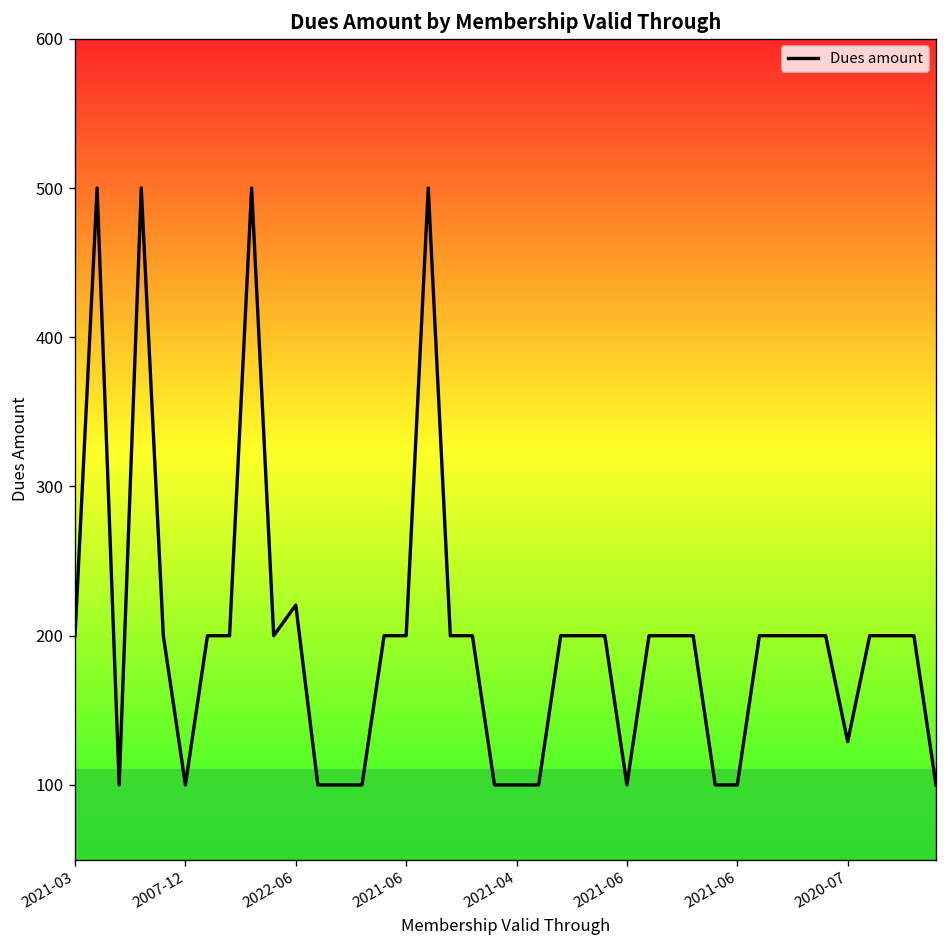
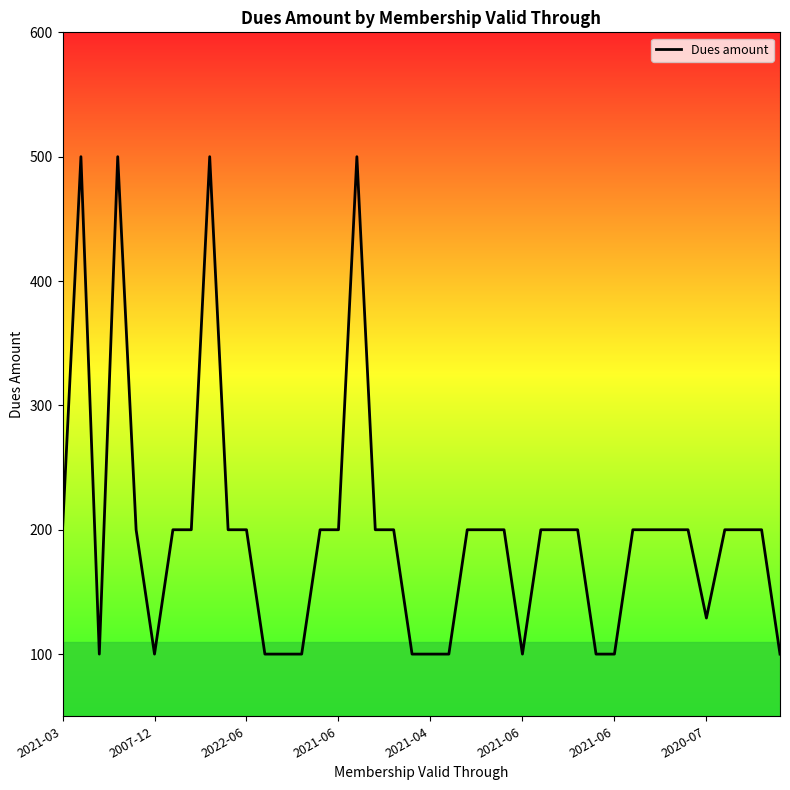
  {
-   "2022-06": 221,
+   "2022-06": 200,
    "2020-07": 129
  }
